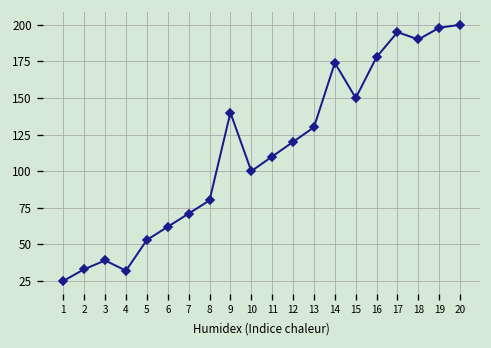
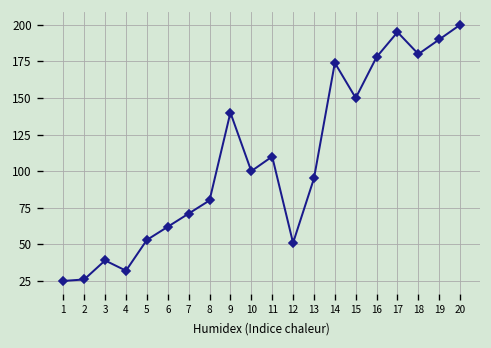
  {
    "1": 25,
-   "2": 33,
+   "2": 26,
    "3": 39,
    "4": 32,
    "5": 53,
    "6": 62,
    "7": 71,
    "8": 80,
    "9": 140,
    "10": 100,
    "11": 110,
-   "12": 120,
-   "13": 130,
+   "12": 51,
+   "13": 95,
    "14": 174,
    "15": 150,
    "16": 178,
    "17": 195,
-   "18": 190,
-   "19": 198,
+   "18": 180,
+   "19": 190,
    "20": 200
  }
